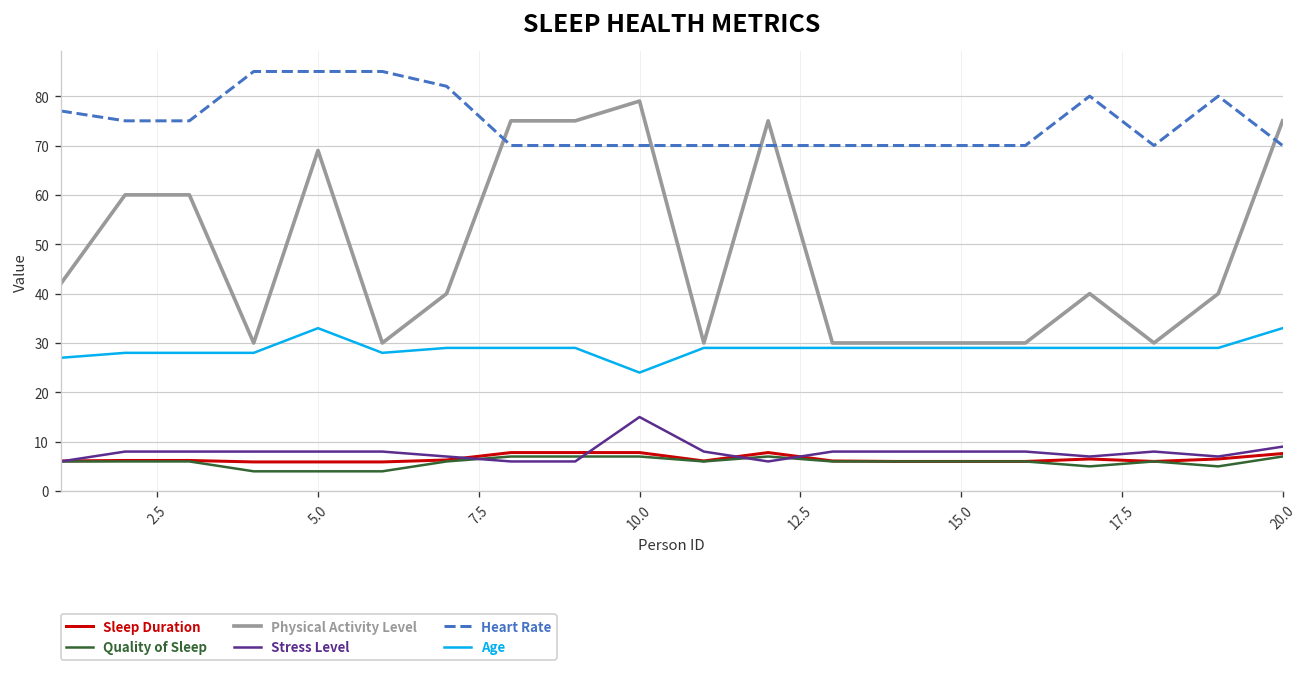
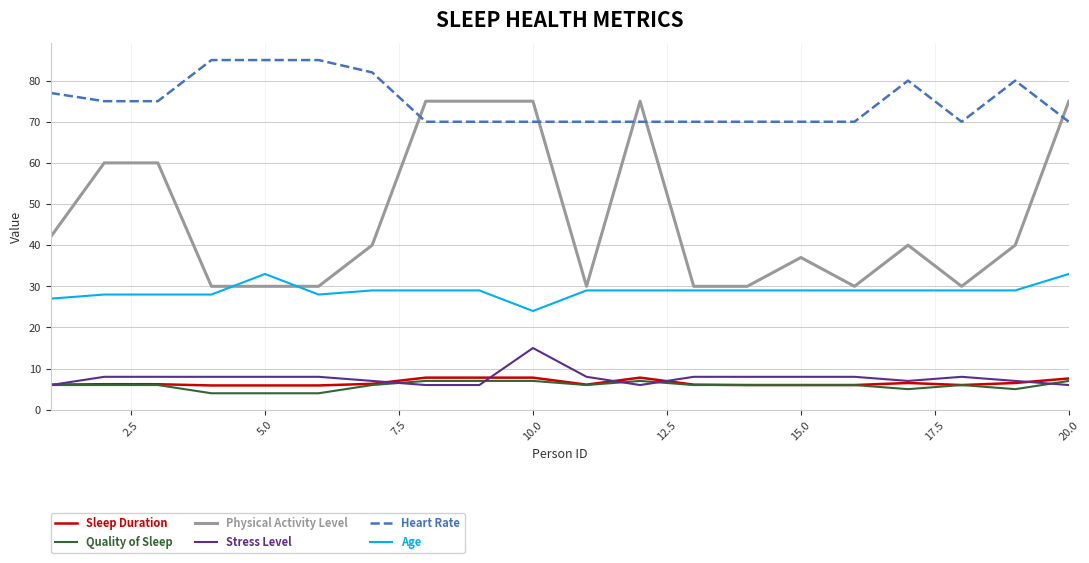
  {
    "Sleep Duration": {
      "5.0": 6,
      "10.0": 8
    },
    "Quality of Sleep": {
      "5.0": 4,
      "10.0": 7
    },
    "Physical Activity Level": {
-     "5.0": 69,
-     "10.0": 79,
-     "15.0": 30,
+     "5.0": 30,
+     "10.0": 75,
+     "15.0": 37,
      "20.0": 75
    },
    "Stress Level": {
      "5.0": 8,
      "10.0": 15,
      "15.0": 8,
-     "20.0": 9
+     "20.0": 6
    },
    "Heart Rate": {
      "5.0": 85,
      "10.0": 70,
      "15.0": 70,
      "20.0": 70
    },
    "Age": {
      "5.0": 33,
      "10.0": 24,
      "15.0": 29,
      "20.0": 33
    }
  }
